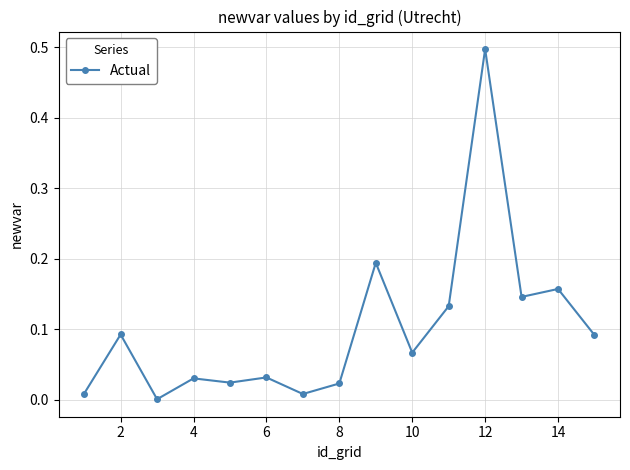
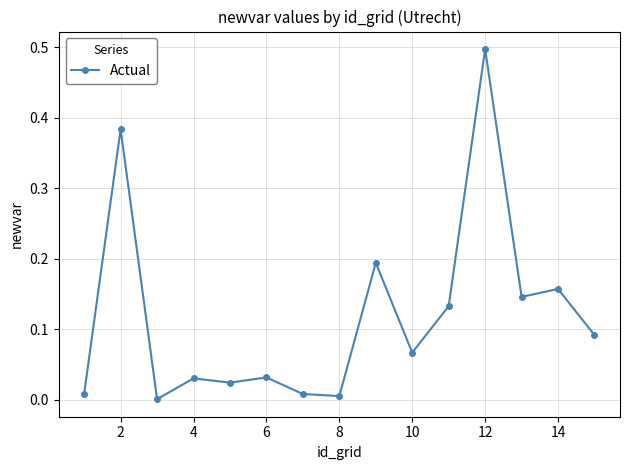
  {
-   "2": 0.09,
+   "2": 0.38,
    "4": 0.03,
    "6": 0.03,
-   "8": 0.02,
+   "8": 0.01,
    "10": 0.07,
    "12": 0.50,
    "14": 0.16
  }
